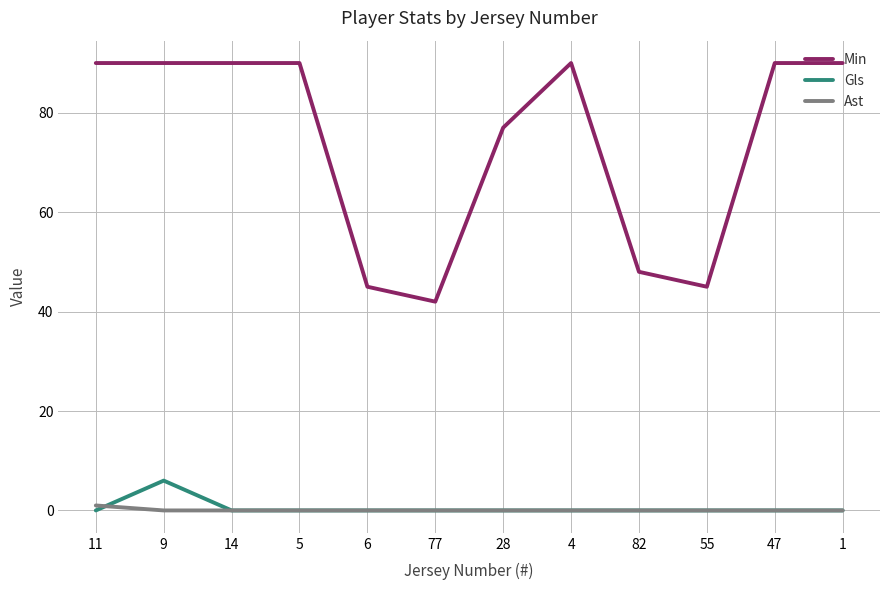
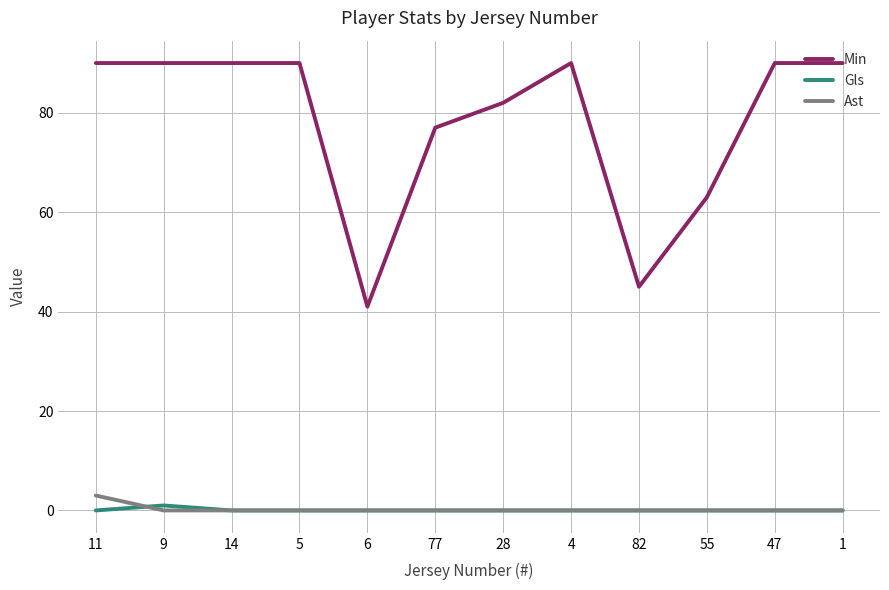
  {
    "Min": {
      "11": 90,
      "9": 90,
      "14": 90,
      "5": 90,
-     "6": 45,
-     "77": 42,
-     "28": 77,
+     "6": 41,
+     "77": 77,
+     "28": 82,
      "4": 90,
-     "82": 48,
-     "55": 45,
+     "82": 45,
+     "55": 63,
      "47": 90,
      "1": 90
    },
    "Gls": {
      "11": 0,
-     "9": 6
+     "9": 1
    },
    "Ast": {
-     "11": 1,
+     "11": 3,
      "9": 0
    }
  }
